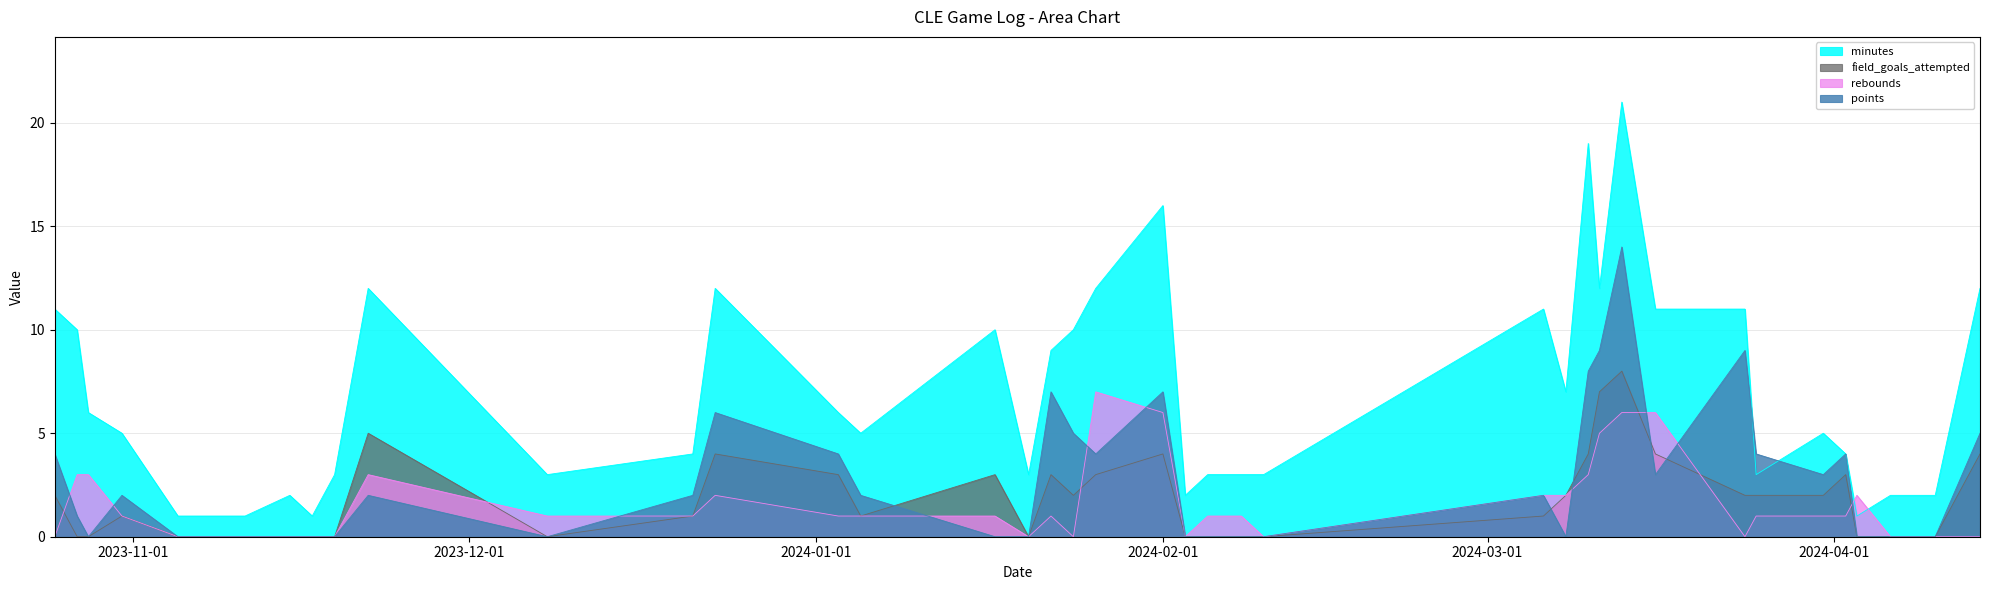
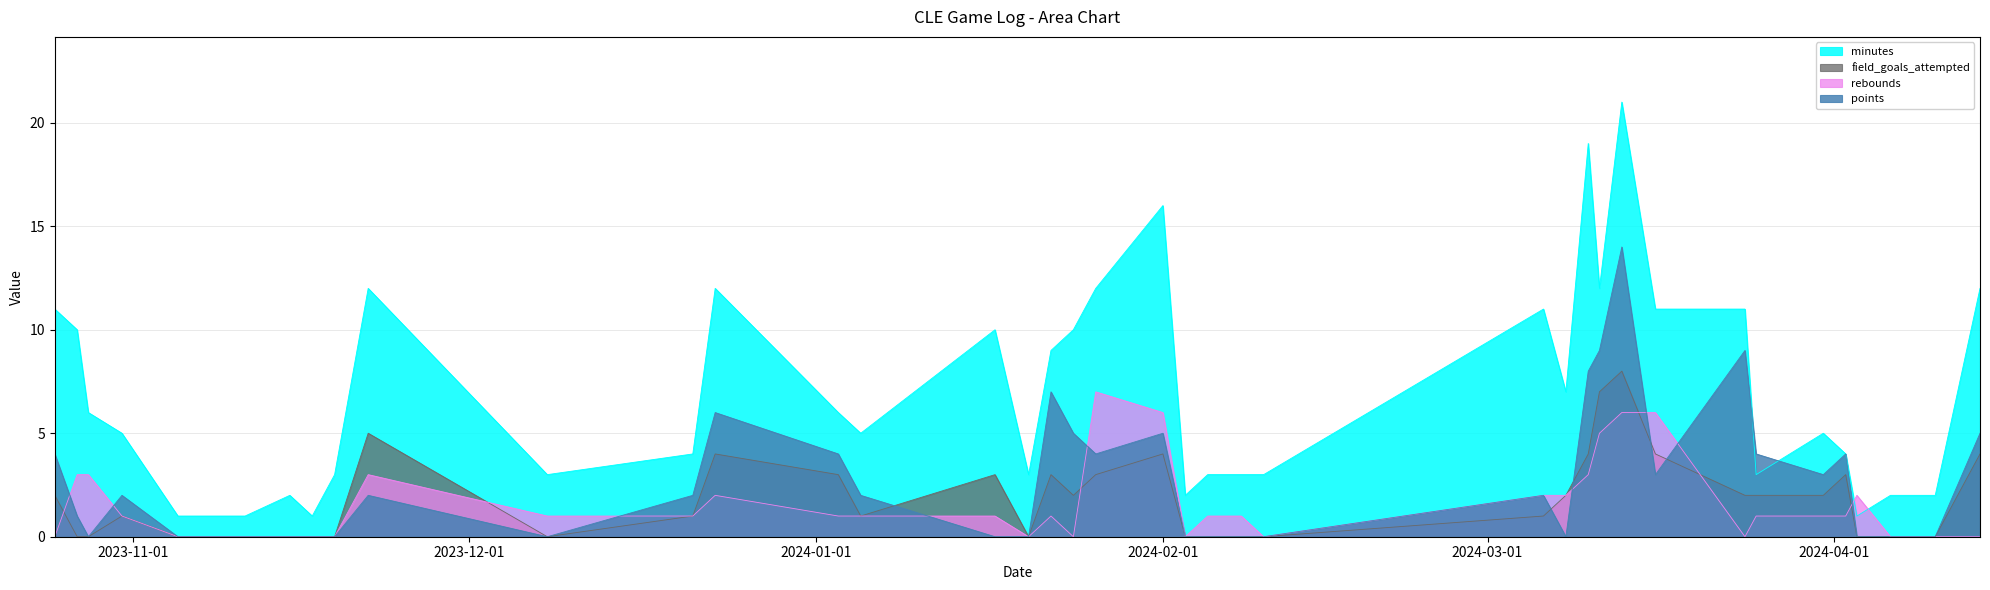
  {
    "minutes": {
      "2024-02-01": 16
    },
    "field_goals_attempted": {
      "2024-02-01": 4
    },
    "rebounds": {
      "2024-02-01": 6
    },
    "points": {
-     "2024-02-01": 7
+     "2024-02-01": 5
    }
  }
